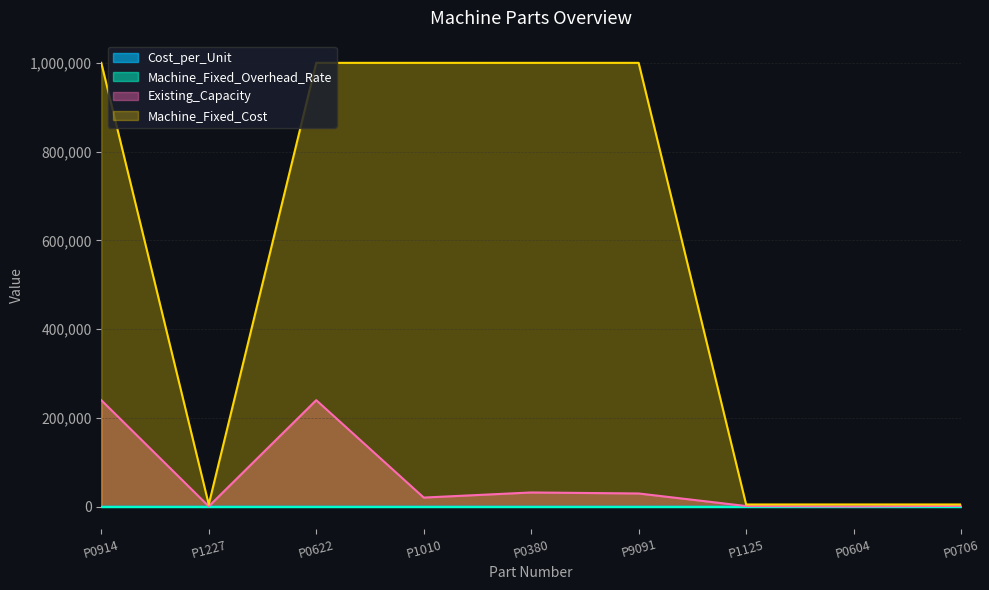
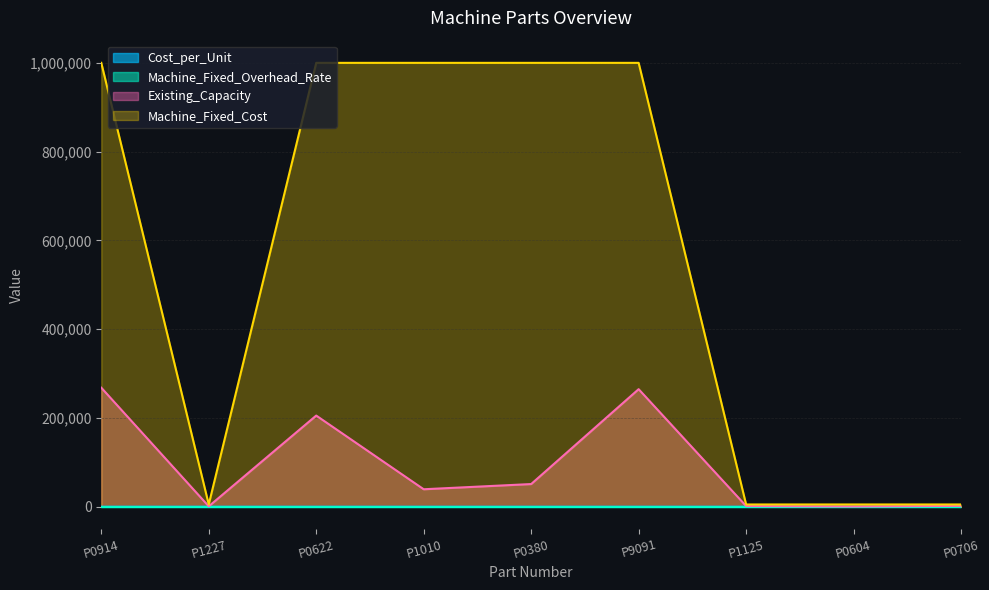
  {
    "Machine_Fixed_Overhead_Rate": {
      "P0914": "0",
      "P0622": "0",
      "P1010": "0",
      "P0380": "0",
      "P9091": "0"
    },
    "Existing_Capacity": {
-     "P0914": "240,000",
-     "P0622": "240,000",
-     "P1010": "20,000",
-     "P0380": "30,000",
-     "P9091": "30,000"
+     "P0914": "270,000",
+     "P0622": "210,000",
+     "P1010": "40,000",
+     "P0380": "50,000",
+     "P9091": "260,000"
    },
    "Machine_Fixed_Cost": {
      "P0914": "1,000,000",
      "P1010": "1,000,000",
      "P0380": "1,000,000",
      "P9091": "1,000,000"
    }
  }
